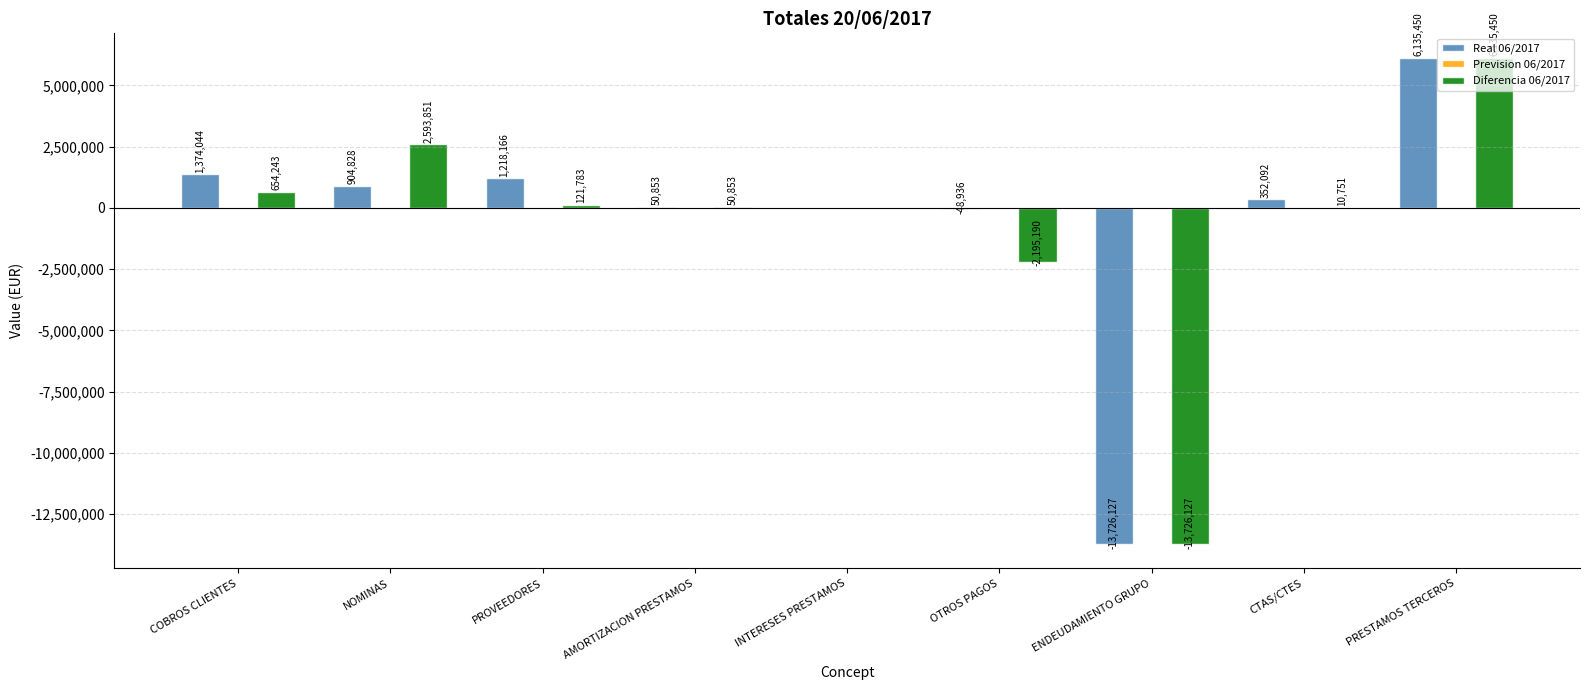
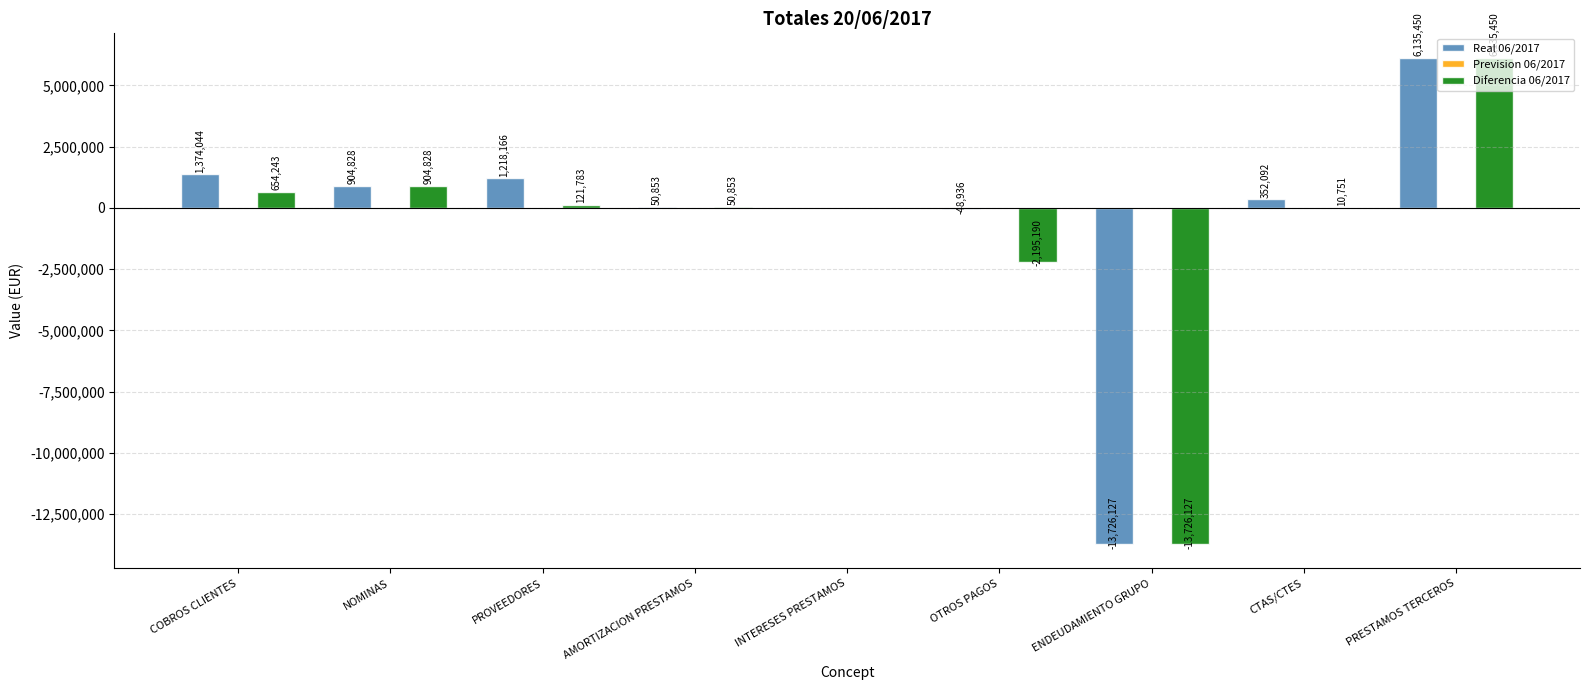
  {
    "Real 06/2017": {
      "COBROS CLIENTES": "1,374,044",
      "NOMINAS": "904,828",
      "PROVEEDORES": "1,218,166",
      "AMORTIZACION PRESTAMOS": "50,853",
      "OTROS PAGOS": "-48,936",
      "ENDEUDAMIENTO GRUPO": "-13,726,127",
      "CTAS/CTES": "352,092",
      "PRESTAMOS TERCEROS": "6,135,450"
    },
    "Prevision 06/2017": {
      "COBROS CLIENTES": "0",
      "NOMINAS": "0",
      "PROVEEDORES": "0",
      "AMORTIZACION PRESTAMOS": "0",
      "INTERESES PRESTAMOS": "0",
      "OTROS PAGOS": "0",
      "ENDEUDAMIENTO GRUPO": "0",
      "CTAS/CTES": "0",
      "PRESTAMOS TERCEROS": "0"
    },
    "Diferencia 06/2017": {
      "COBROS CLIENTES": "654,243",
-     "NOMINAS": "2,593,851",
+     "NOMINAS": "904,828",
      "PROVEEDORES": "121,783",
      "AMORTIZACION PRESTAMOS": "50,853",
      "OTROS PAGOS": "-2,195,190",
      "ENDEUDAMIENTO GRUPO": "-13,726,127",
      "CTAS/CTES": "10,751"
    }
  }
